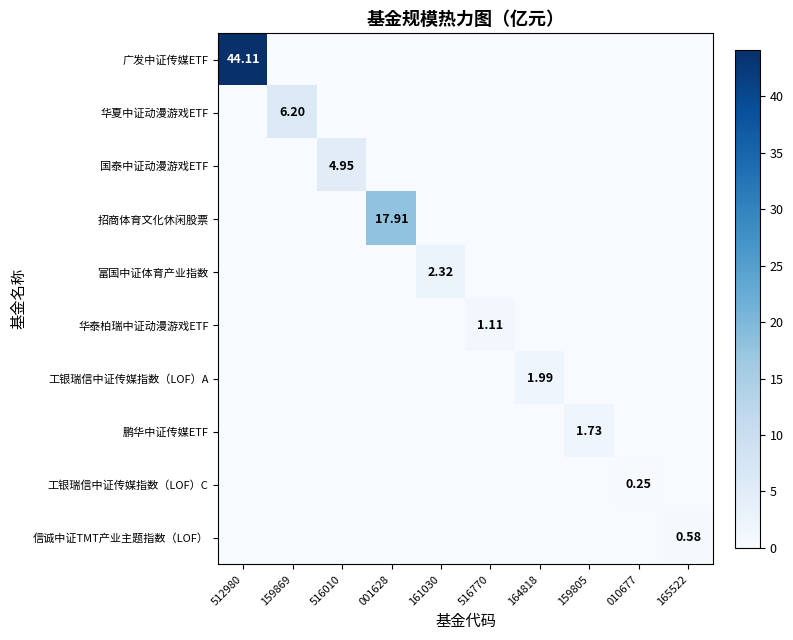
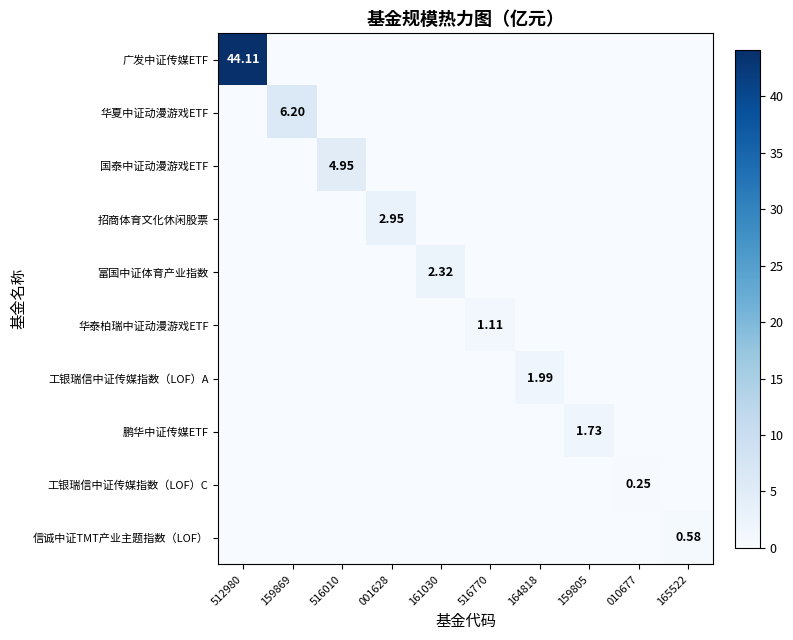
  {
    "广发中证传媒ETF": {
      "512980": 44.11
    },
    "华夏中证动漫游戏ETF": {
      "159869": 6.20
    },
    "国泰中证动漫游戏ETF": {
      "516010": 4.95
    },
    "招商体育文化休闲股票": {
-     "001628": 17.91
+     "001628": 2.95
    },
    "富国中证体育产业指数": {
      "161030": 2.32
    },
    "华泰柏瑞中证动漫游戏ETF": {
      "516770": 1.11
    },
    "工银瑞信中证传媒指数（LOF）A": {
      "164818": 1.99
    },
    "鹏华中证传媒ETF": {
      "159805": 1.73
    },
    "工银瑞信中证传媒指数（LOF）C": {
      "010677": 0.25
    },
    "信诚中证TMT产业主题指数（LOF）": {
      "165522": 0.58
    }
  }
